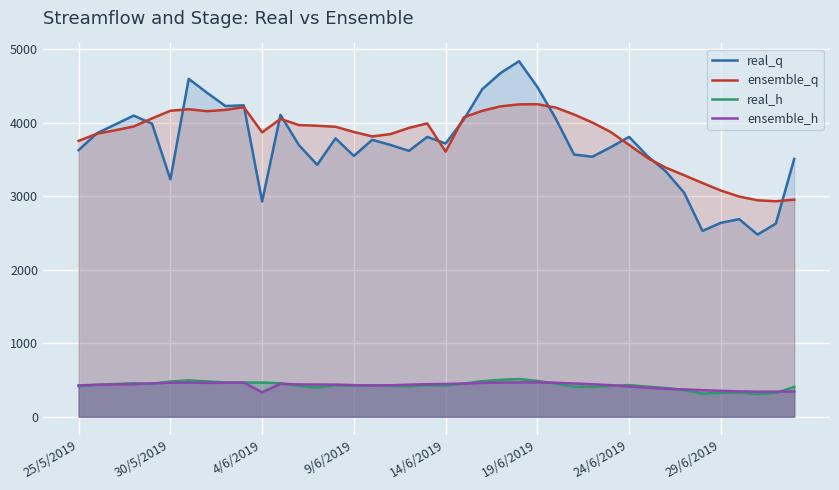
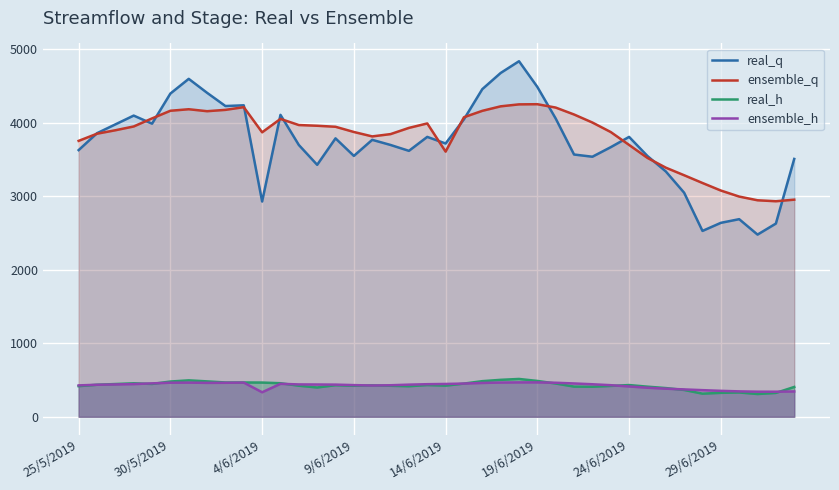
  {
    "real_q": {
      "25/5/2019": 3600,
-     "30/5/2019": 3200,
+     "30/5/2019": 4400,
      "4/6/2019": 2900,
      "9/6/2019": 3600,
      "14/6/2019": 3700,
      "19/6/2019": 4500,
      "24/6/2019": 3800,
      "29/6/2019": 2600
    },
    "ensemble_q": {
      "25/5/2019": 3800,
      "30/5/2019": 4200,
      "4/6/2019": 3900,
      "9/6/2019": 3900,
      "14/6/2019": 3600,
      "19/6/2019": 4300,
      "24/6/2019": 3700,
      "29/6/2019": 3100
    },
    "real_h": {
      "4/6/2019": 500
    },
    "ensemble_h": {
      "4/6/2019": 300
    }
  }
